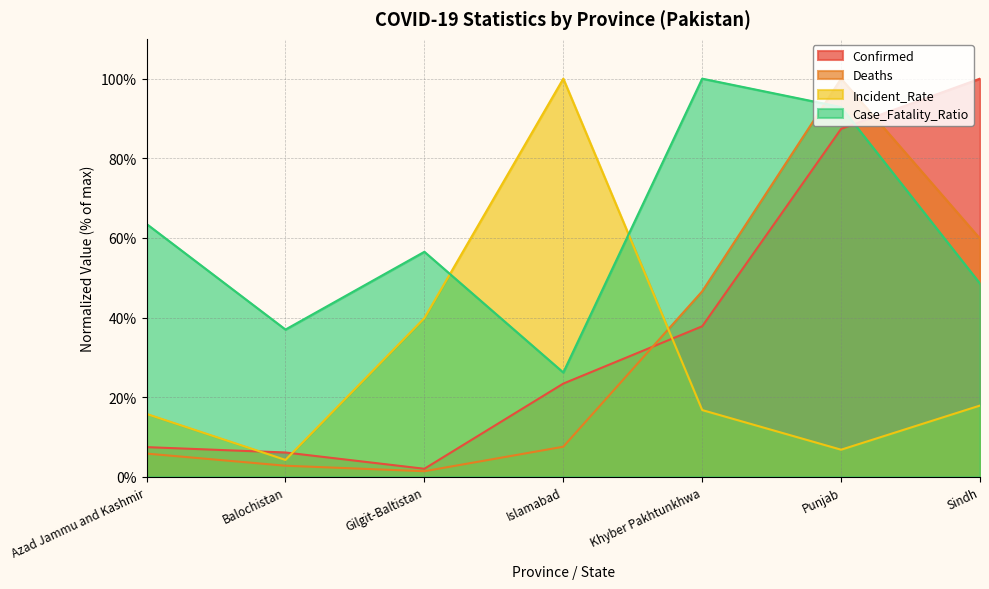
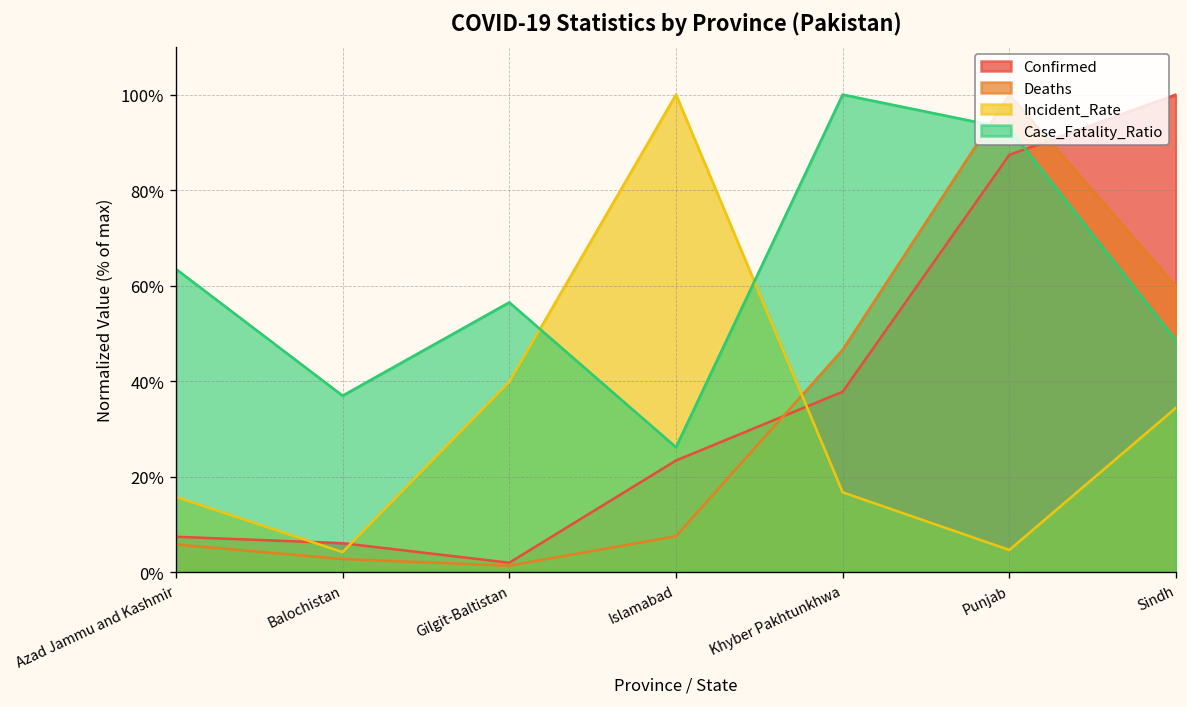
  {
    "Incident_Rate": {
      "Azad Jammu and Kashmir": "16%",
      "Balochistan": "4%",
      "Gilgit-Baltistan": "40%",
      "Islamabad": "100%",
      "Khyber Pakhtunkhwa": "17%",
-     "Punjab": "7%",
-     "Sindh": "18%"
+     "Punjab": "5%",
+     "Sindh": "34%"
    },
    "Case_Fatality_Ratio": {
      "Azad Jammu and Kashmir": "64%",
      "Balochistan": "37%",
      "Gilgit-Baltistan": "57%",
      "Islamabad": "26%",
      "Khyber Pakhtunkhwa": "100%",
      "Sindh": "49%"
    }
  }
